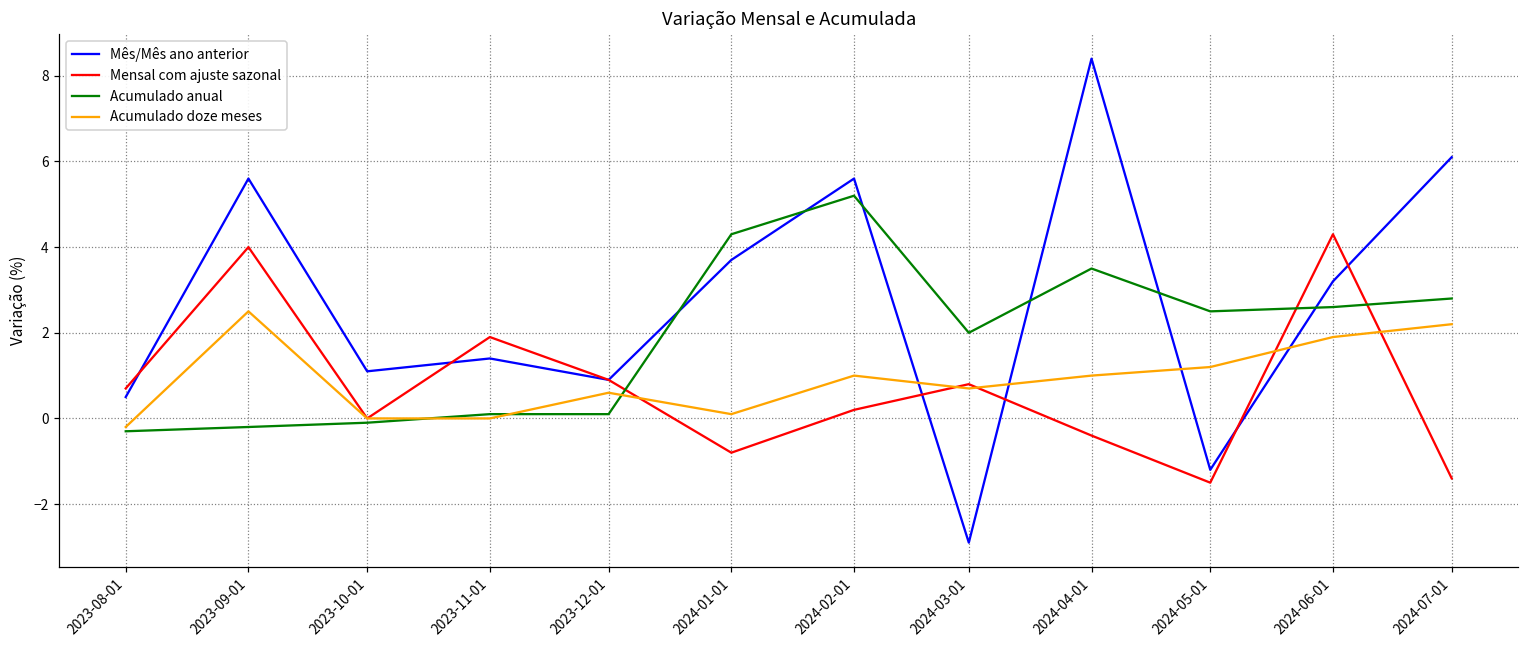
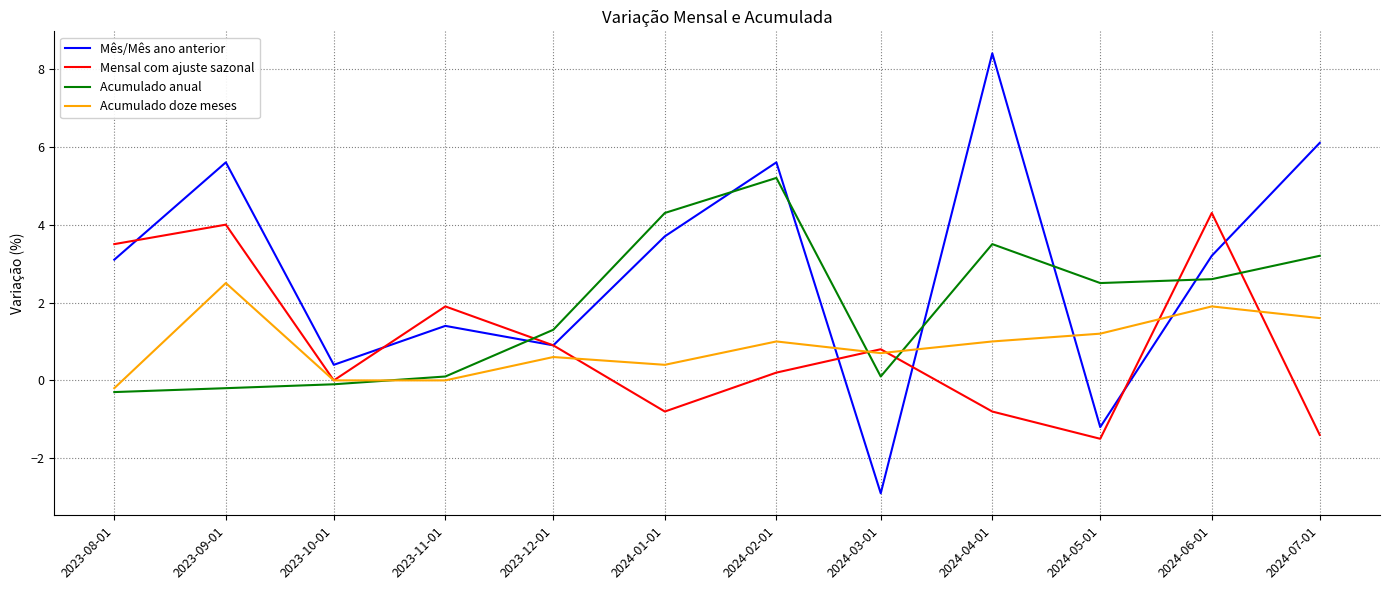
  {
    "Mês/Mês ano anterior": {
-     "2023-08-01": 0.5,
+     "2023-08-01": 3.1,
      "2023-09-01": 5.6,
-     "2023-10-01": 1.1,
+     "2023-10-01": 0.4,
      "2023-11-01": 1.4,
      "2024-01-01": 3.7,
      "2024-02-01": 5.6,
      "2024-03-01": -2.9,
      "2024-04-01": 8.4,
      "2024-05-01": -1.2,
      "2024-06-01": 3.2,
      "2024-07-01": 6.1
    },
    "Mensal com ajuste sazonal": {
-     "2023-08-01": 0.7,
+     "2023-08-01": 3.5,
      "2023-09-01": 4.0,
      "2023-11-01": 1.9,
      "2024-01-01": -0.8,
      "2024-02-01": 0.2,
      "2024-03-01": 0.8,
-     "2024-04-01": -0.4,
+     "2024-04-01": -0.8,
      "2024-05-01": -1.5,
      "2024-06-01": 4.3,
      "2024-07-01": -1.4
    },
    "Acumulado anual": {
      "2023-08-01": -0.3,
      "2023-09-01": -0.2,
      "2023-10-01": -0.1,
      "2023-11-01": 0.1,
-     "2023-12-01": 0.1,
+     "2023-12-01": 1.3,
      "2024-01-01": 4.3,
      "2024-02-01": 5.2,
-     "2024-03-01": 2.0,
+     "2024-03-01": 0.1,
      "2024-04-01": 3.5,
      "2024-05-01": 2.5,
      "2024-06-01": 2.6,
-     "2024-07-01": 2.8
+     "2024-07-01": 3.2
    },
    "Acumulado doze meses": {
      "2023-08-01": -0.2,
      "2023-09-01": 2.5,
      "2023-11-01": 0.0,
      "2023-12-01": 0.6,
-     "2024-01-01": 0.1,
+     "2024-01-01": 0.4,
      "2024-02-01": 1.0,
      "2024-03-01": 0.7,
      "2024-04-01": 1.0,
      "2024-05-01": 1.2,
      "2024-06-01": 1.9,
-     "2024-07-01": 2.2
+     "2024-07-01": 1.6
    }
  }
